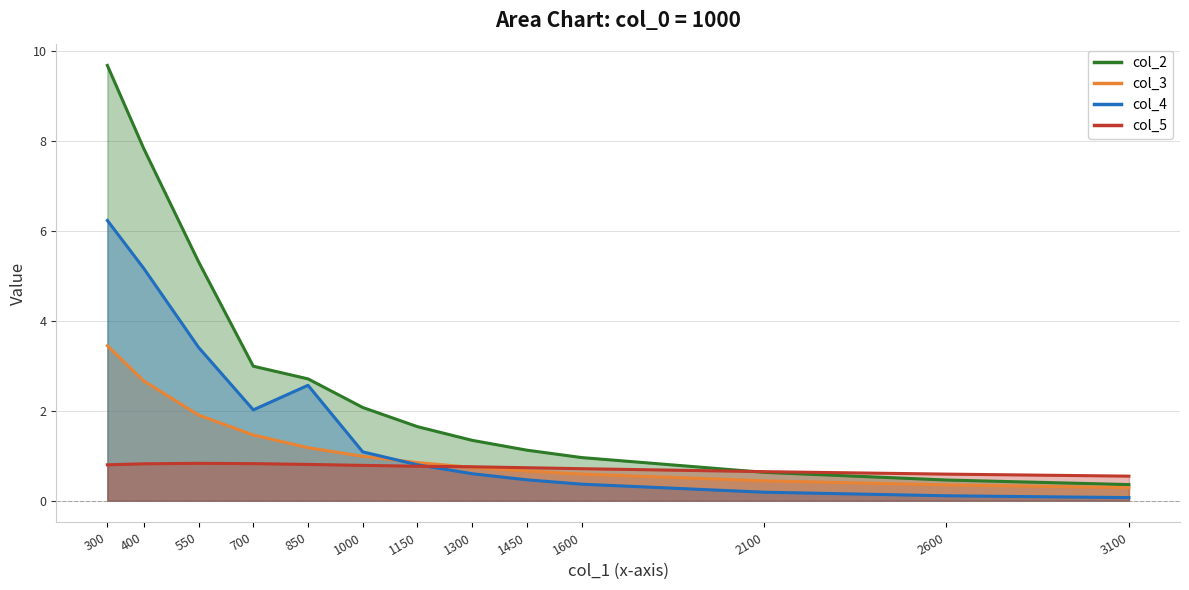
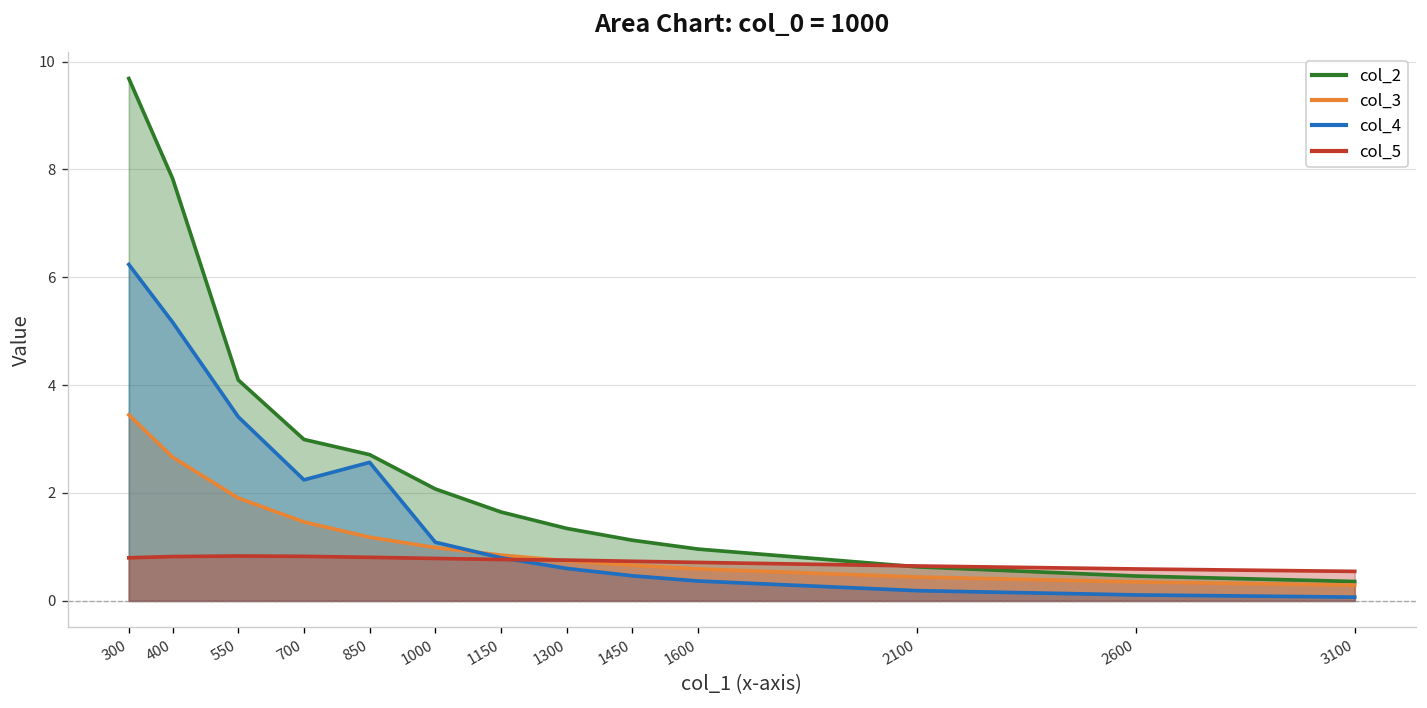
  {
    "col_2": {
      "300": 9.7,
      "400": 7.8,
-     "550": 5.3,
+     "550": 4.1,
      "700": 3.0,
      "850": 2.7,
      "1000": 2.1,
      "1150": 1.6,
      "1300": 1.3,
      "1450": 1.1,
      "1600": 1.0,
      "2600": 0.5,
      "3100": 0.4
    },
    "col_4": {
      "300": 6.2,
      "400": 5.2,
      "550": 3.4,
-     "700": 2.0,
+     "700": 2.2,
      "850": 2.6,
      "1000": 1.1,
      "1300": 0.6,
      "1450": 0.5,
      "1600": 0.4,
      "2100": 0.2,
      "2600": 0.1,
      "3100": 0.1
    }
  }
